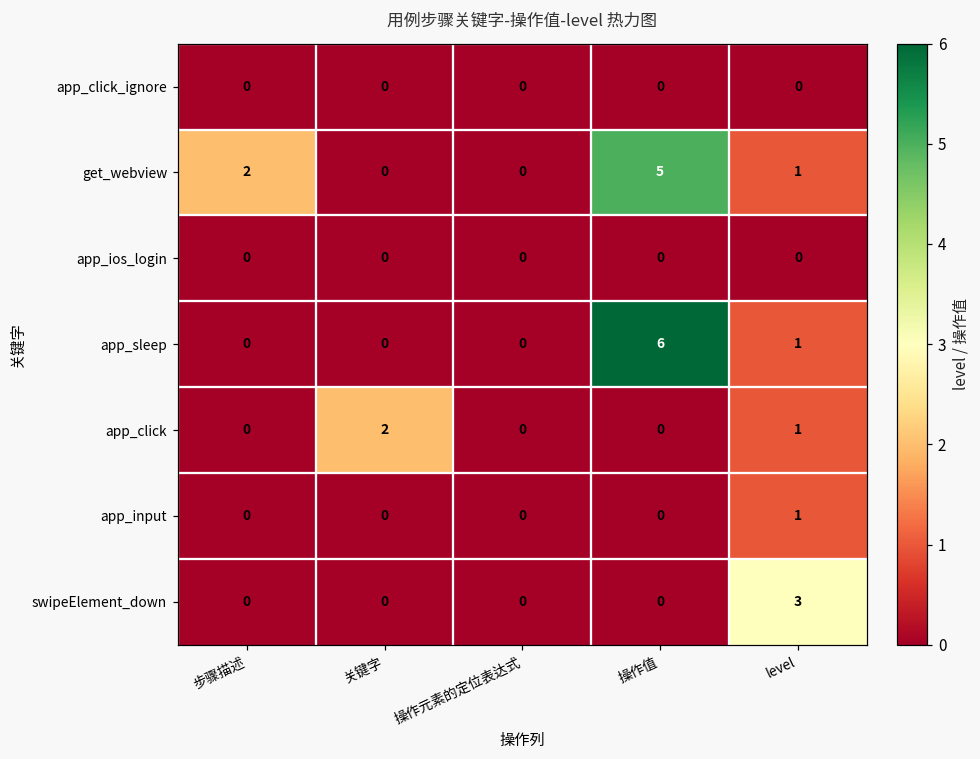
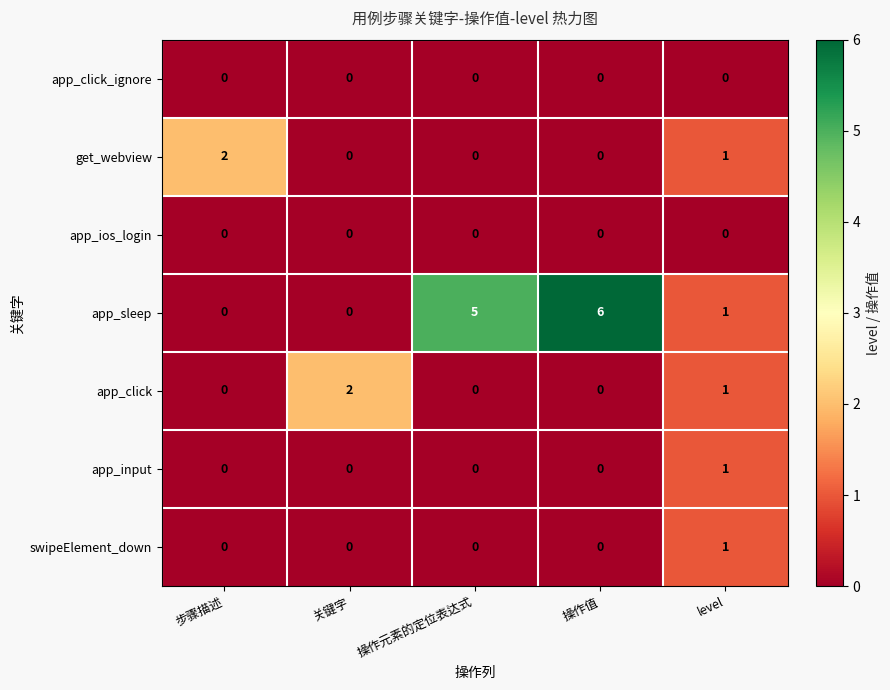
  {
    "app_click_ignore": {
      "步骤描述": 0,
      "关键字": 0,
      "操作元素的定位表达式": 0,
      "操作值": 0,
      "level": 0
    },
    "get_webview": {
      "步骤描述": 2,
      "关键字": 0,
      "操作元素的定位表达式": 0,
-     "操作值": 5,
+     "操作值": 0,
      "level": 1
    },
    "app_ios_login": {
      "步骤描述": 0,
      "关键字": 0,
      "操作元素的定位表达式": 0,
      "操作值": 0,
      "level": 0
    },
    "app_sleep": {
      "步骤描述": 0,
      "关键字": 0,
-     "操作元素的定位表达式": 0,
+     "操作元素的定位表达式": 5,
      "操作值": 6,
      "level": 1
    },
    "app_click": {
      "步骤描述": 0,
      "关键字": 2,
      "操作元素的定位表达式": 0,
      "操作值": 0,
      "level": 1
    },
    "app_input": {
      "步骤描述": 0,
      "关键字": 0,
      "操作元素的定位表达式": 0,
      "操作值": 0,
      "level": 1
    },
    "swipeElement_down": {
      "步骤描述": 0,
      "关键字": 0,
      "操作元素的定位表达式": 0,
      "操作值": 0,
-     "level": 3
+     "level": 1
    }
  }
